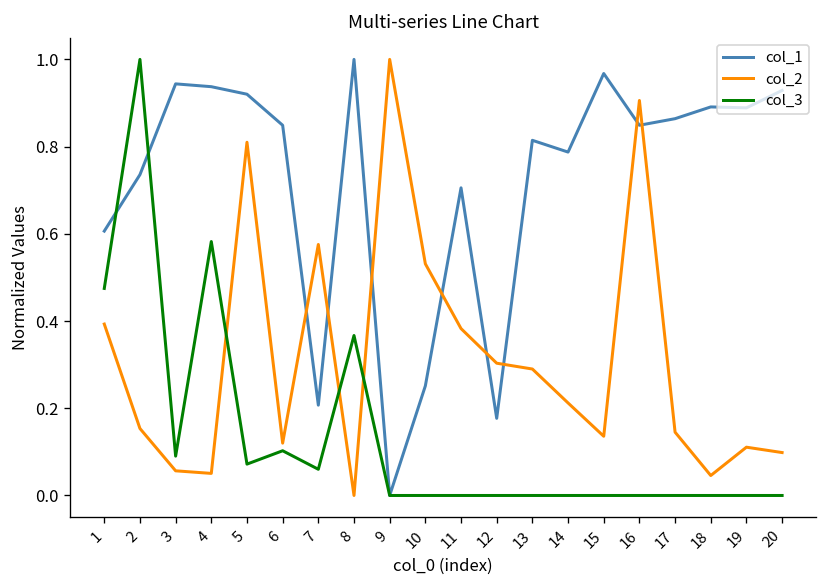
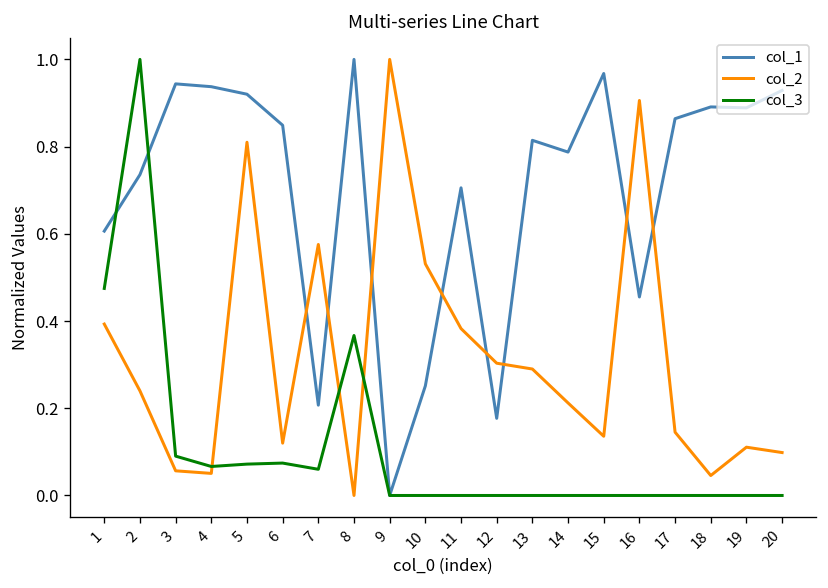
  {
    "col_1": {
      "1": 0.61,
      "2": 0.74,
      "3": 0.94,
      "4": 0.94,
      "5": 0.92,
      "6": 0.85,
      "7": 0.21,
      "8": 1.00,
      "10": 0.25,
      "11": 0.71,
      "12": 0.18,
      "13": 0.81,
      "14": 0.79,
      "15": 0.97,
-     "16": 0.85,
+     "16": 0.46,
      "17": 0.86,
      "18": 0.89
    },
    "col_2": {
      "1": 0.39,
-     "2": 0.15,
+     "2": 0.24,
      "3": 0.06,
      "4": 0.05,
      "5": 0.81,
      "6": 0.12,
      "7": 0.58,
      "8": 0.00,
      "9": 1.00,
      "10": 0.53,
      "11": 0.38,
      "12": 0.30,
      "13": 0.29,
      "14": 0.21,
      "15": 0.14,
      "16": 0.91,
      "17": 0.15,
      "18": 0.05,
      "19": 0.11,
      "20": 0.10
    },
    "col_3": {
      "1": 0.47,
      "2": 1.00,
      "3": 0.09,
-     "4": 0.58,
+     "4": 0.07,
      "5": 0.07,
-     "6": 0.10,
+     "6": 0.07,
      "7": 0.06,
      "8": 0.37,
      "10": 0.00,
      "11": 0.00,
      "12": 0.00,
      "13": 0.00,
      "14": 0.00,
      "15": 0.00,
      "16": 0.00,
      "17": 0.00,
      "18": 0.00,
      "19": 0.00,
      "20": 0.00
    }
  }
